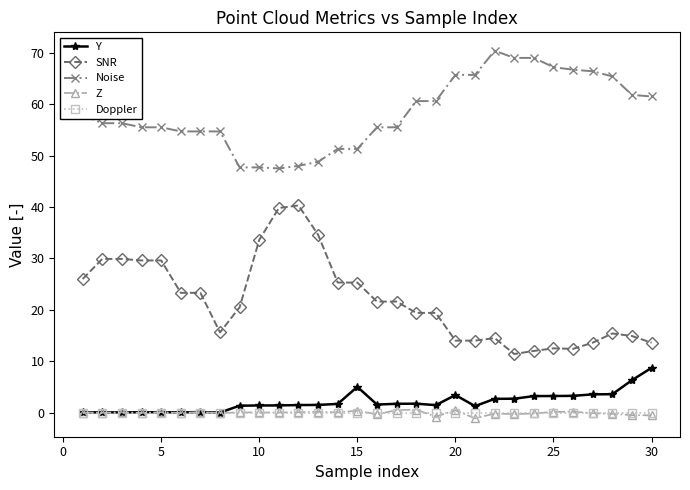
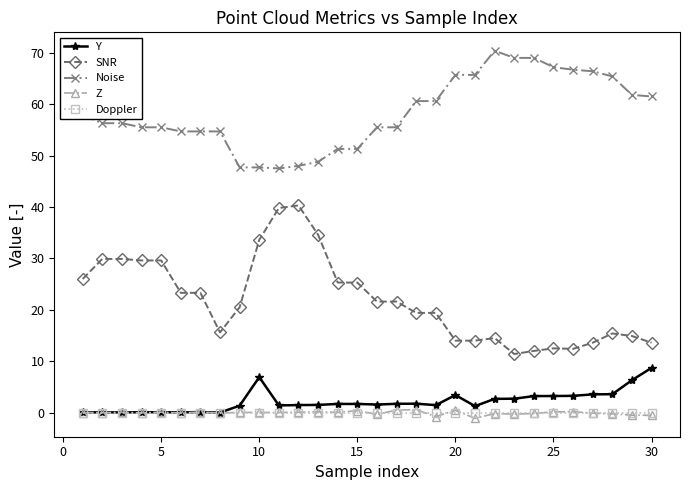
  {
    "Y": {
-     "10": 1,
-     "15": 5,
+     "10": 7,
+     "15": 2,
      "20": 3,
      "25": 3,
      "30": 9
    }
  }
